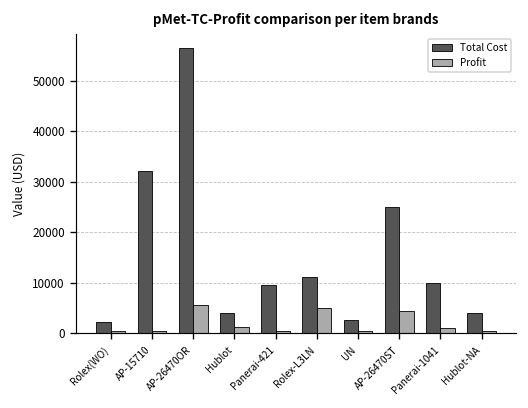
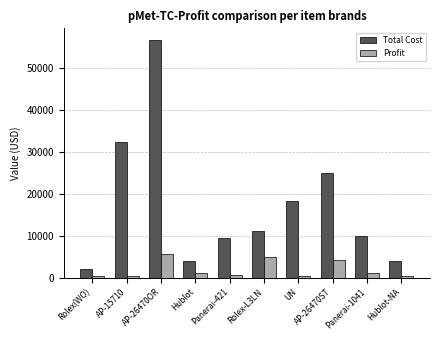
  {
    "Total Cost": {
      "Rolex(WO)": 2000,
      "AP-15710": 32000,
      "AP-26470OR": 57000,
      "Hublot": 4000,
      "Panerai-421": 10000,
      "Rolex-L3LN": 11000,
-     "UN": 3000,
+     "UN": 18000,
      "AP-26470ST": 25000,
      "Panerai-1041": 10000,
      "Hublot-NA": 4000
    },
    "Profit": {
      "AP-26470OR": 6000,
      "Hublot": 1000,
      "Rolex-L3LN": 5000,
      "AP-26470ST": 4000,
      "Panerai-1041": 1000
    }
  }
